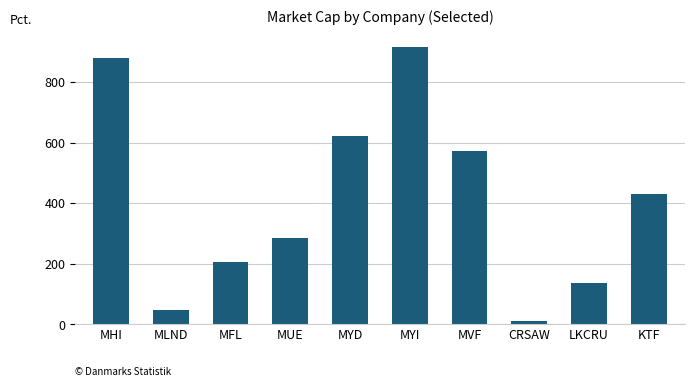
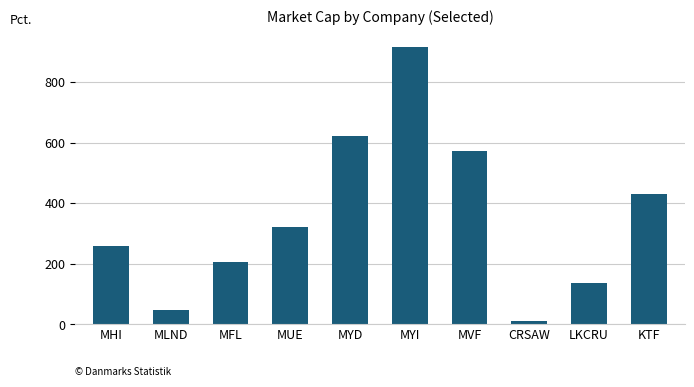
  {
-   "MHI": 880,
+   "MHI": 260,
    "MLND": 50,
    "MFL": 200,
-   "MUE": 290,
+   "MUE": 320,
    "MYD": 620,
    "MYI": 920,
    "MVF": 570,
    "CRSAW": 10,
    "LKCRU": 140,
    "KTF": 430
  }
